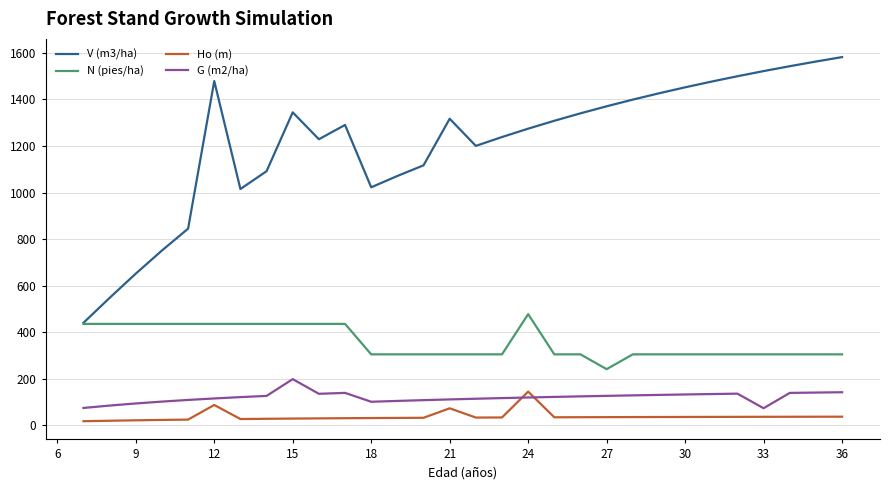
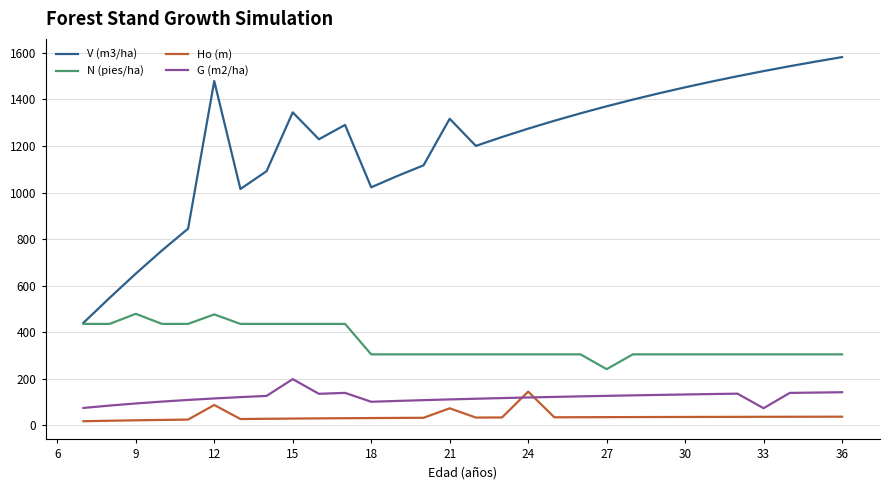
  {
    "V (m3/ha)": {
      "9": 650,
      "12": 1480,
      "15": 1340,
      "18": 1020,
      "21": 1320,
      "24": 1270,
      "27": 1370,
      "30": 1450,
      "33": 1520,
      "36": 1580
    },
    "N (pies/ha)": {
-     "9": 440,
-     "12": 440,
+     "9": 480,
+     "12": 480,
      "15": 440,
      "18": 310,
      "21": 310,
-     "24": 480,
+     "24": 310,
      "27": 240,
      "30": 310,
      "33": 310,
      "36": 310
    },
    "Ho (m)": {
      "9": 20,
      "12": 90,
      "15": 30,
      "18": 30,
      "21": 70,
      "24": 150,
      "27": 40,
      "30": 40,
      "33": 40,
      "36": 40
    },
    "G (m2/ha)": {
      "9": 90,
      "12": 120,
      "15": 200,
      "18": 100,
      "21": 110,
      "24": 120,
      "27": 130,
      "30": 130,
      "33": 70,
      "36": 140
    }
  }
